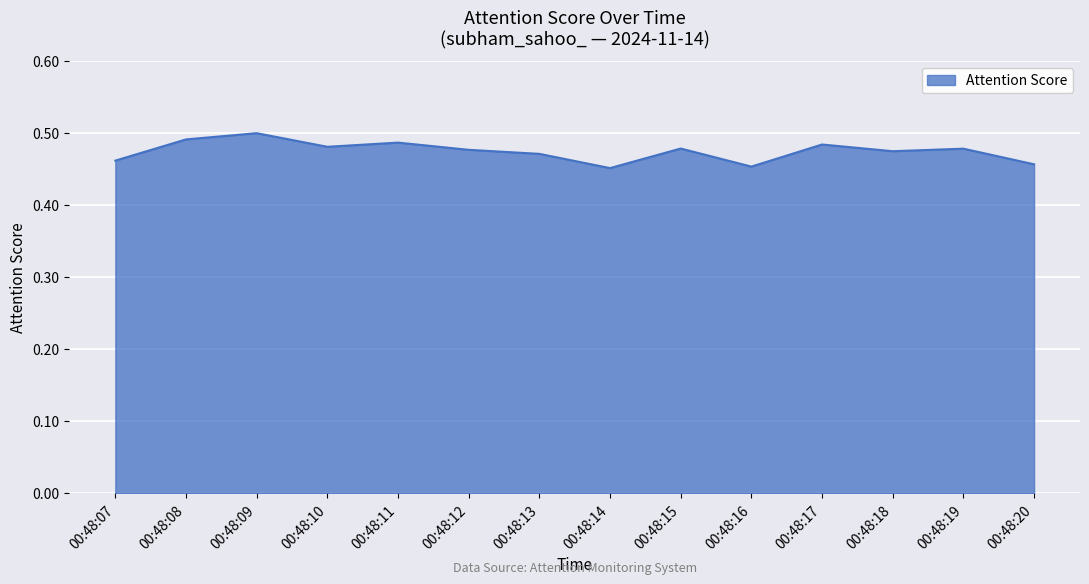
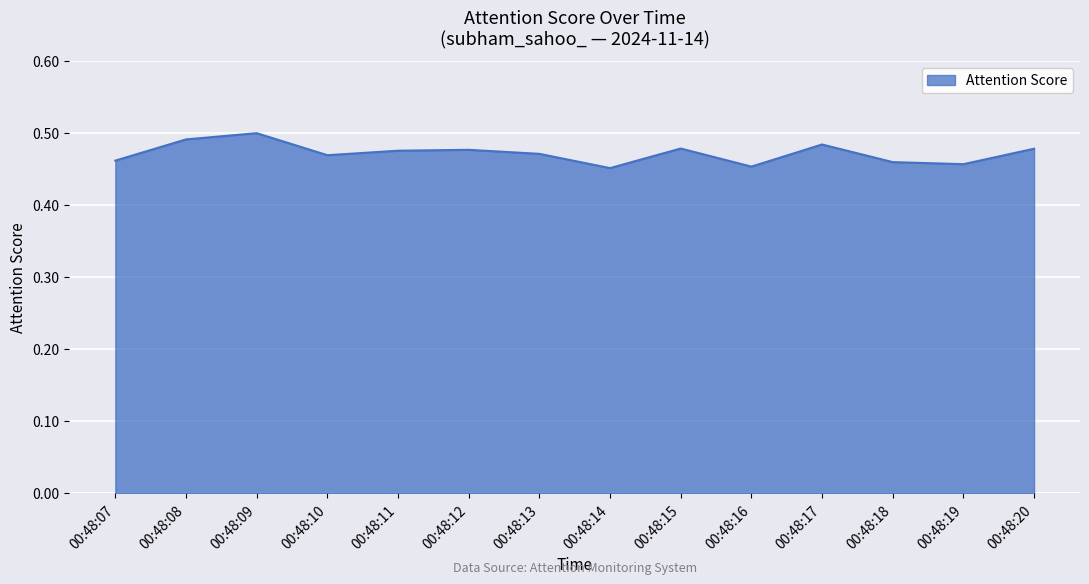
  {
    "00:48:07": 0.46,
    "00:48:08": 0.49,
    "00:48:09": 0.50,
-   "00:48:10": 0.48,
-   "00:48:11": 0.49,
+   "00:48:10": 0.47,
+   "00:48:11": 0.48,
    "00:48:12": 0.48,
    "00:48:13": 0.47,
    "00:48:14": 0.45,
    "00:48:15": 0.48,
    "00:48:16": 0.45,
    "00:48:17": 0.48,
-   "00:48:18": 0.47,
-   "00:48:19": 0.48,
-   "00:48:20": 0.46
+   "00:48:18": 0.46,
+   "00:48:19": 0.46,
+   "00:48:20": 0.48
  }
